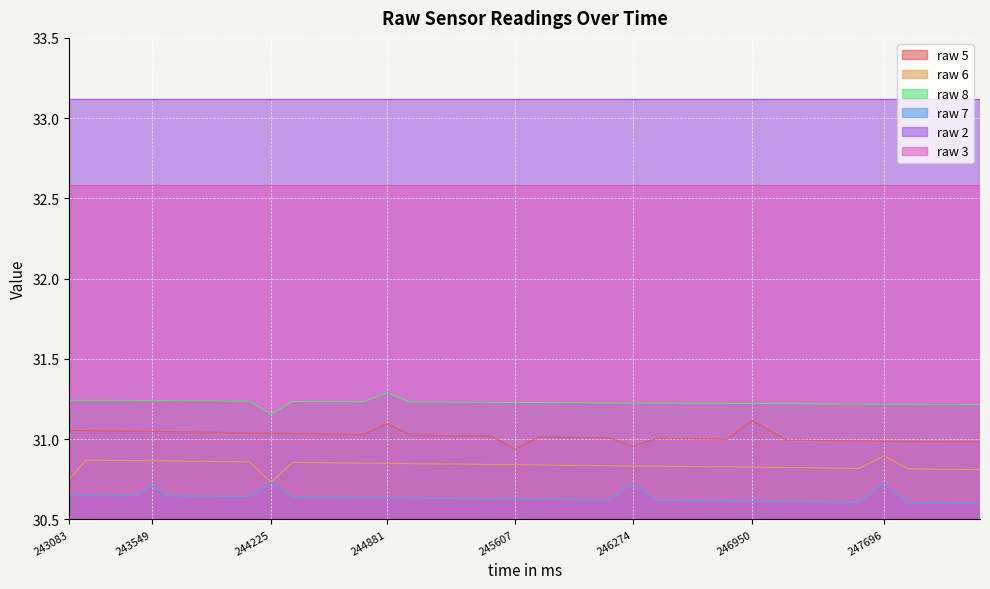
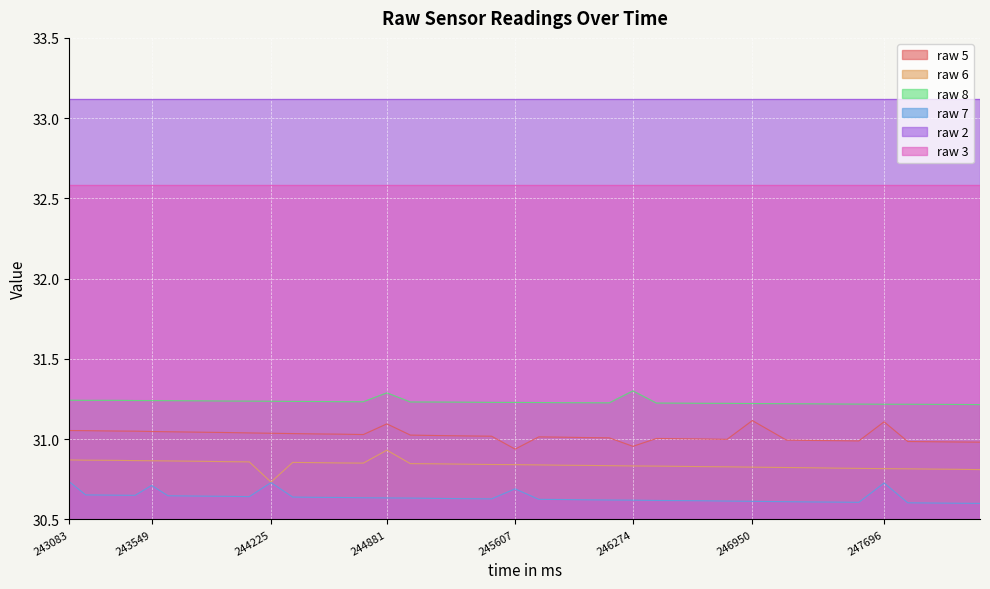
  {
    "raw 5": {
      "243083": 31.05,
      "243549": 31.05,
      "244225": 31.04,
      "244881": 31.10,
      "245607": 30.94,
      "246274": 30.96,
      "246950": 31.12,
-     "247696": 30.99
+     "247696": 31.11
    },
    "raw 6": {
-     "243083": 30.75,
+     "243083": 30.87,
      "243549": 30.87,
-     "244881": 30.85,
+     "244881": 30.93,
      "245607": 30.84,
      "246274": 30.83,
      "246950": 30.83,
-     "247696": 30.90
+     "247696": 30.82
    },
    "raw 8": {
      "243083": 31.24,
      "243549": 31.24,
-     "244225": 31.16,
+     "244225": 31.24,
      "244881": 31.29,
      "245607": 31.23,
-     "246274": 31.22,
+     "246274": 31.30,
      "246950": 31.22,
      "247696": 31.22
    },
    "raw 7": {
-     "243083": 30.65,
+     "243083": 30.73,
      "243549": 30.71,
      "244881": 30.63,
-     "245607": 30.63,
-     "246274": 30.72,
+     "245607": 30.69,
+     "246274": 30.62,
      "246950": 30.61,
      "247696": 30.73
    },
    "raw 2": {
      "243083": 33.12,
      "243549": 33.12,
      "244225": 33.12,
      "244881": 33.12,
      "245607": 33.12,
      "246274": 33.12,
      "246950": 33.12,
      "247696": 33.12
    },
    "raw 3": {
      "243083": 32.58,
      "243549": 32.58,
      "244225": 32.58,
      "244881": 32.58,
      "245607": 32.58,
      "246274": 32.58,
      "246950": 32.58,
      "247696": 32.58
    }
  }
